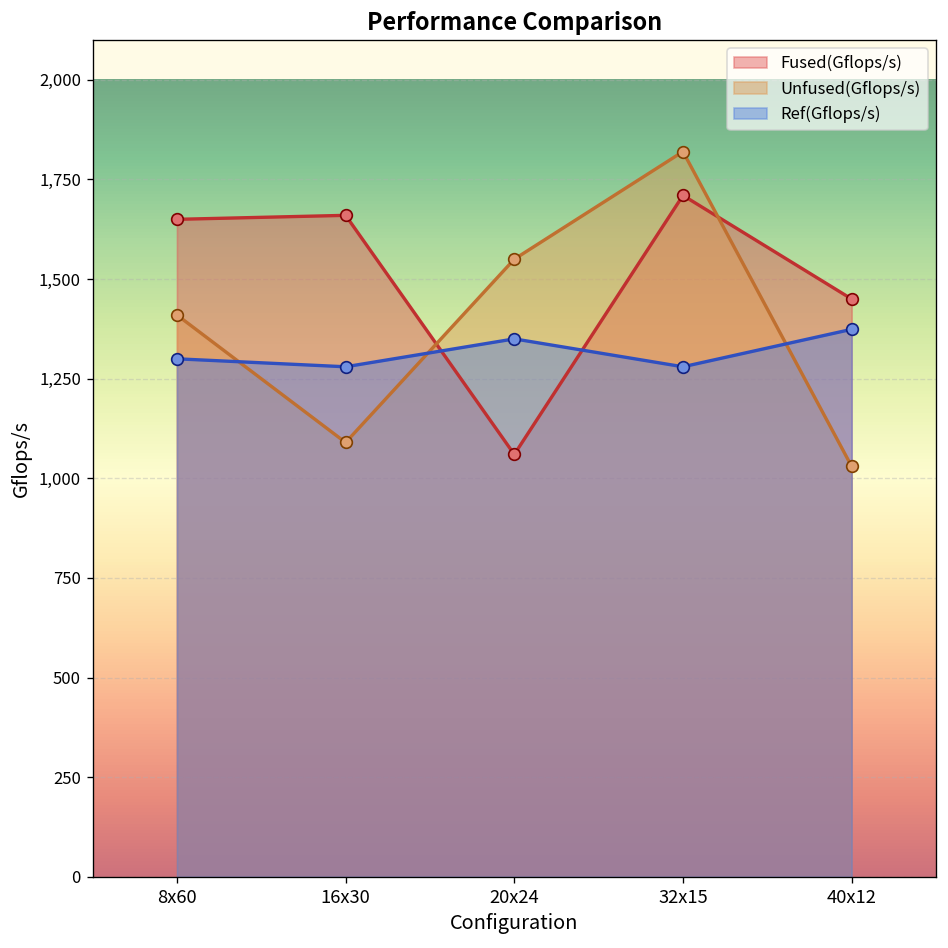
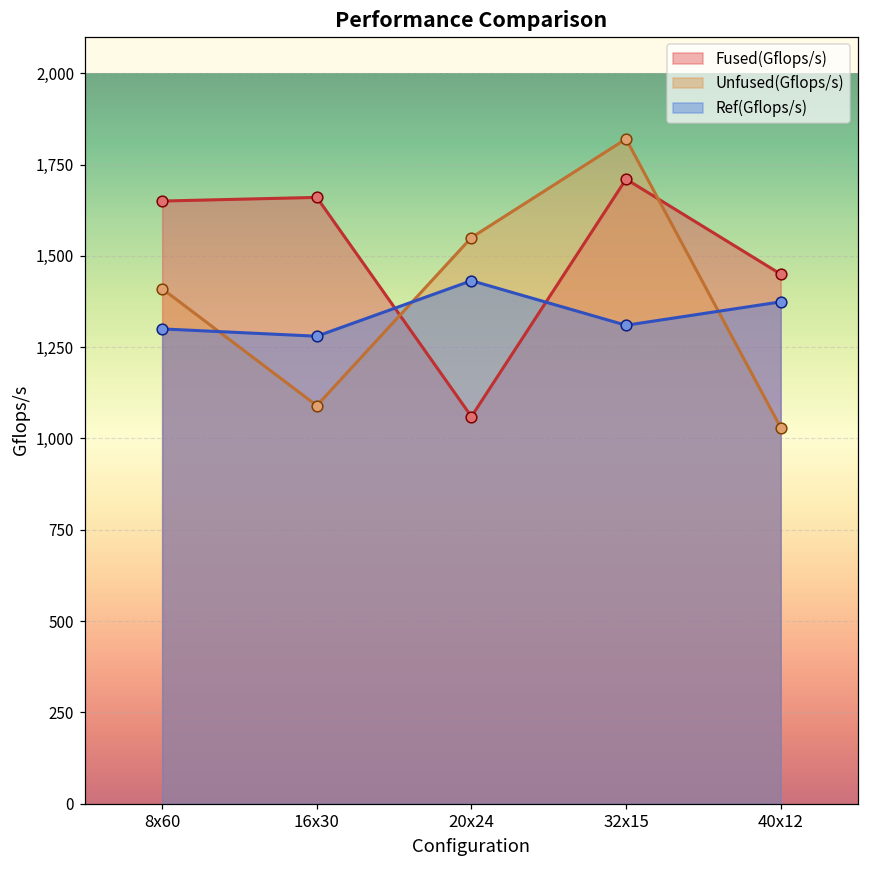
  {
    "Ref(Gflops/s)": {
      "8x60": "1,300",
      "16x30": "1,280",
-     "20x24": "1,350",
-     "32x15": "1,280",
+     "20x24": "1,430",
+     "32x15": "1,310",
      "40x12": "1,370"
    }
  }
